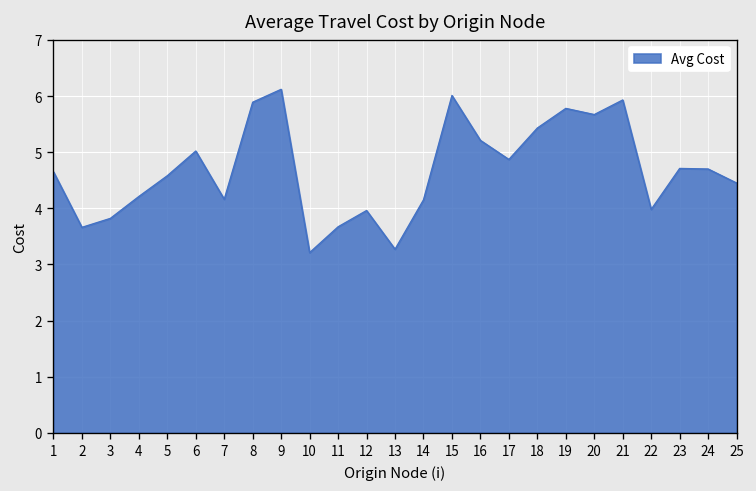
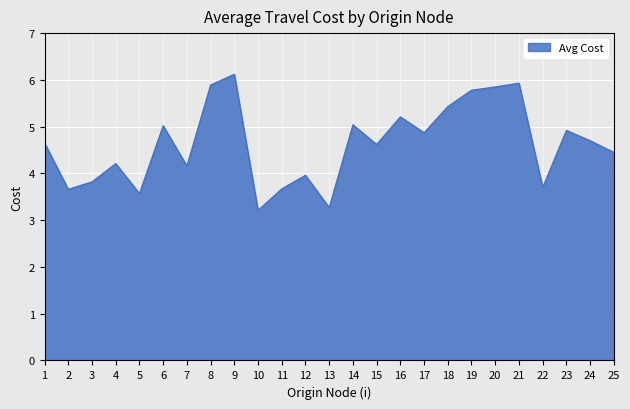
  {
    "1": 4.7,
    "2": 3.7,
    "3": 3.8,
    "4": 4.2,
-   "5": 4.6,
+   "5": 3.6,
    "6": 5.0,
    "7": 4.2,
    "8": 5.9,
    "9": 6.1,
    "10": 3.2,
    "11": 3.7,
    "12": 4.0,
    "13": 3.3,
-   "14": 4.2,
-   "15": 6.0,
+   "14": 5.0,
+   "15": 4.6,
    "16": 5.2,
    "17": 4.9,
    "18": 5.4,
    "19": 5.8,
-   "20": 5.7,
+   "20": 5.9,
    "21": 5.9,
-   "22": 4.0,
-   "23": 4.7,
+   "22": 3.7,
+   "23": 4.9,
    "24": 4.7,
    "25": 4.5
  }
